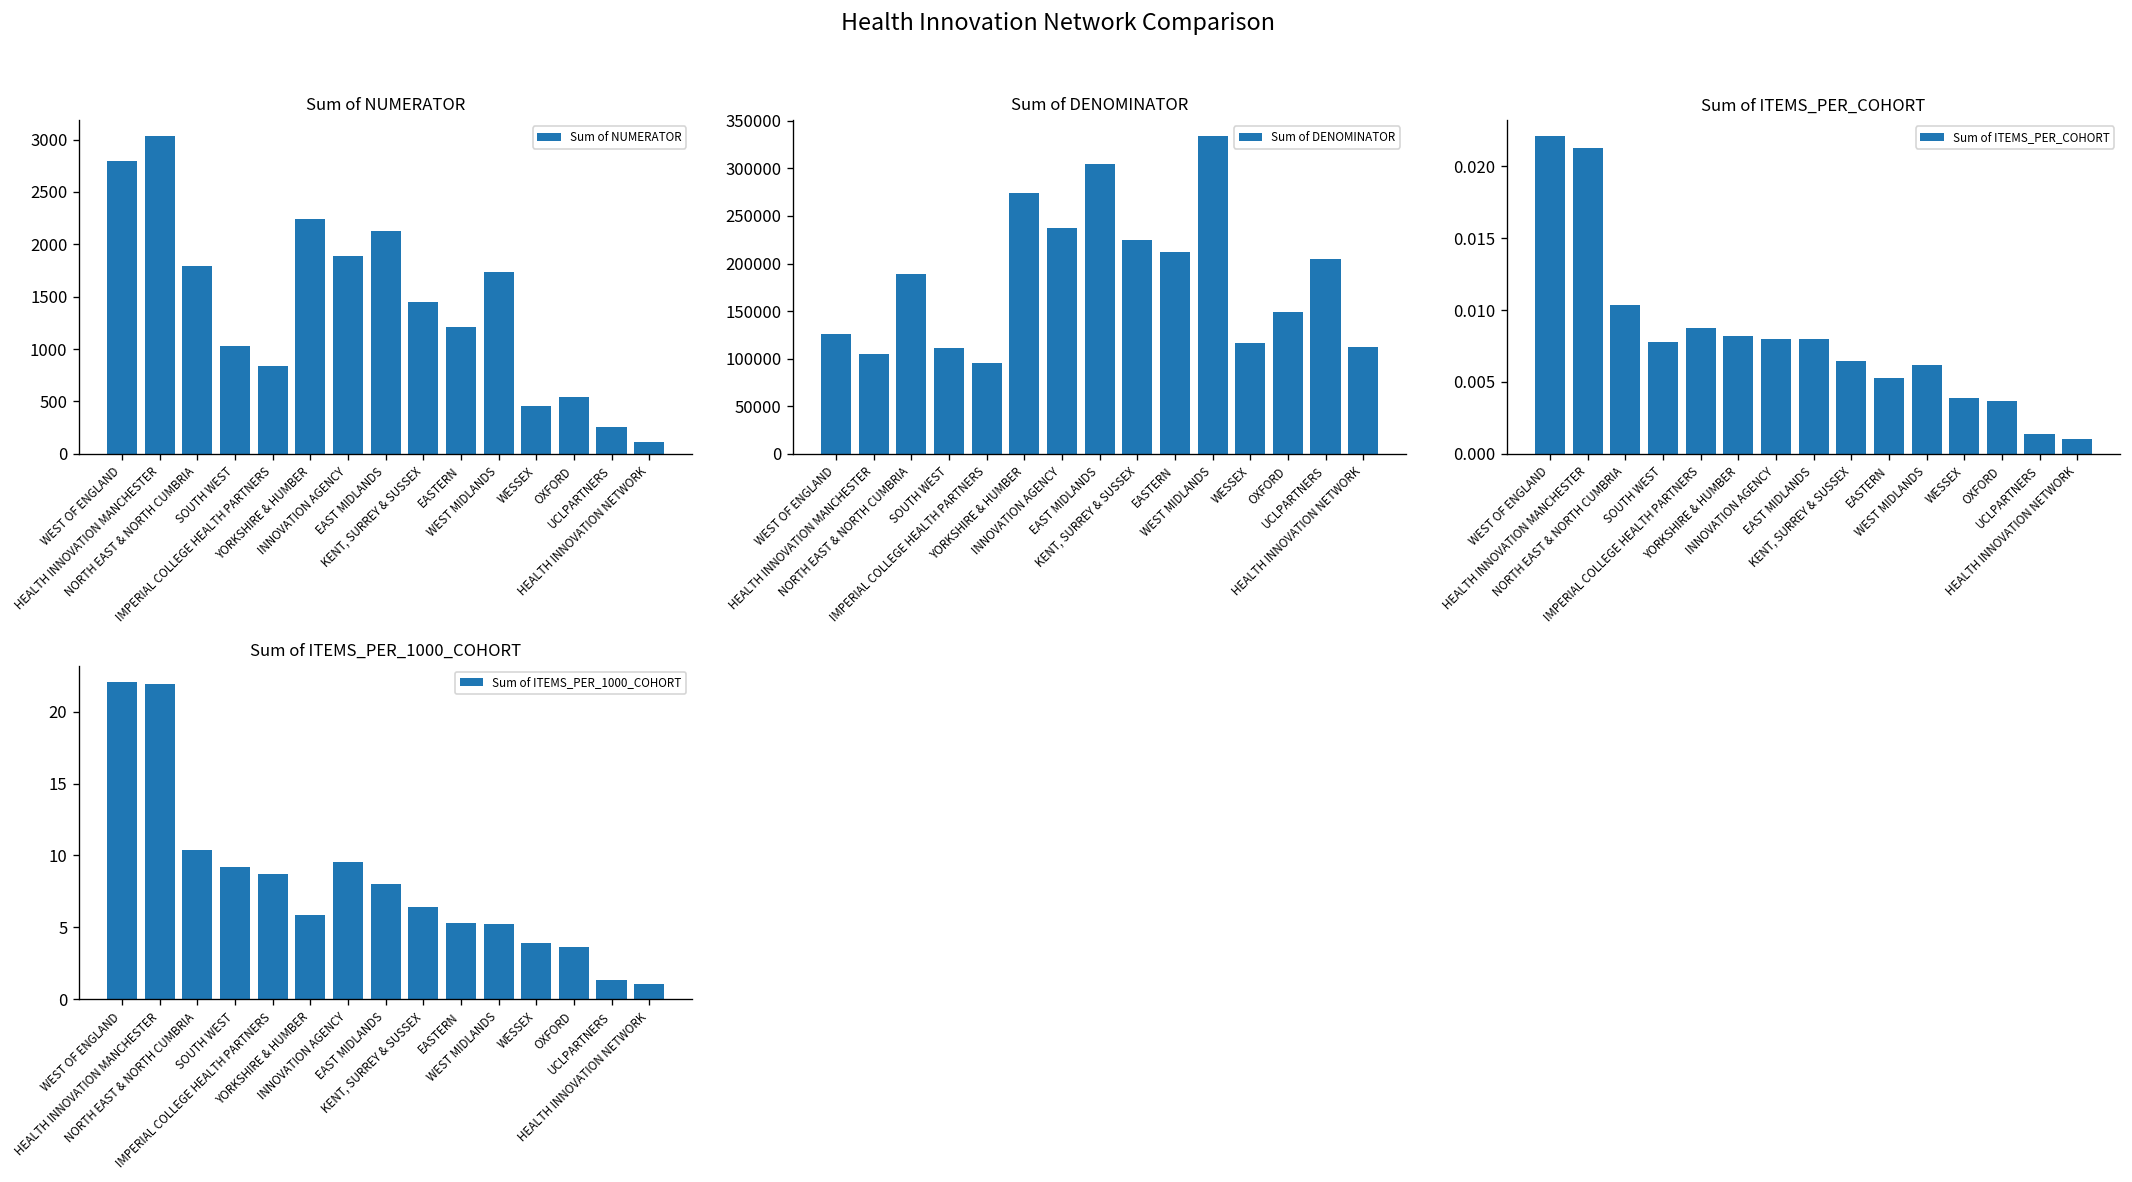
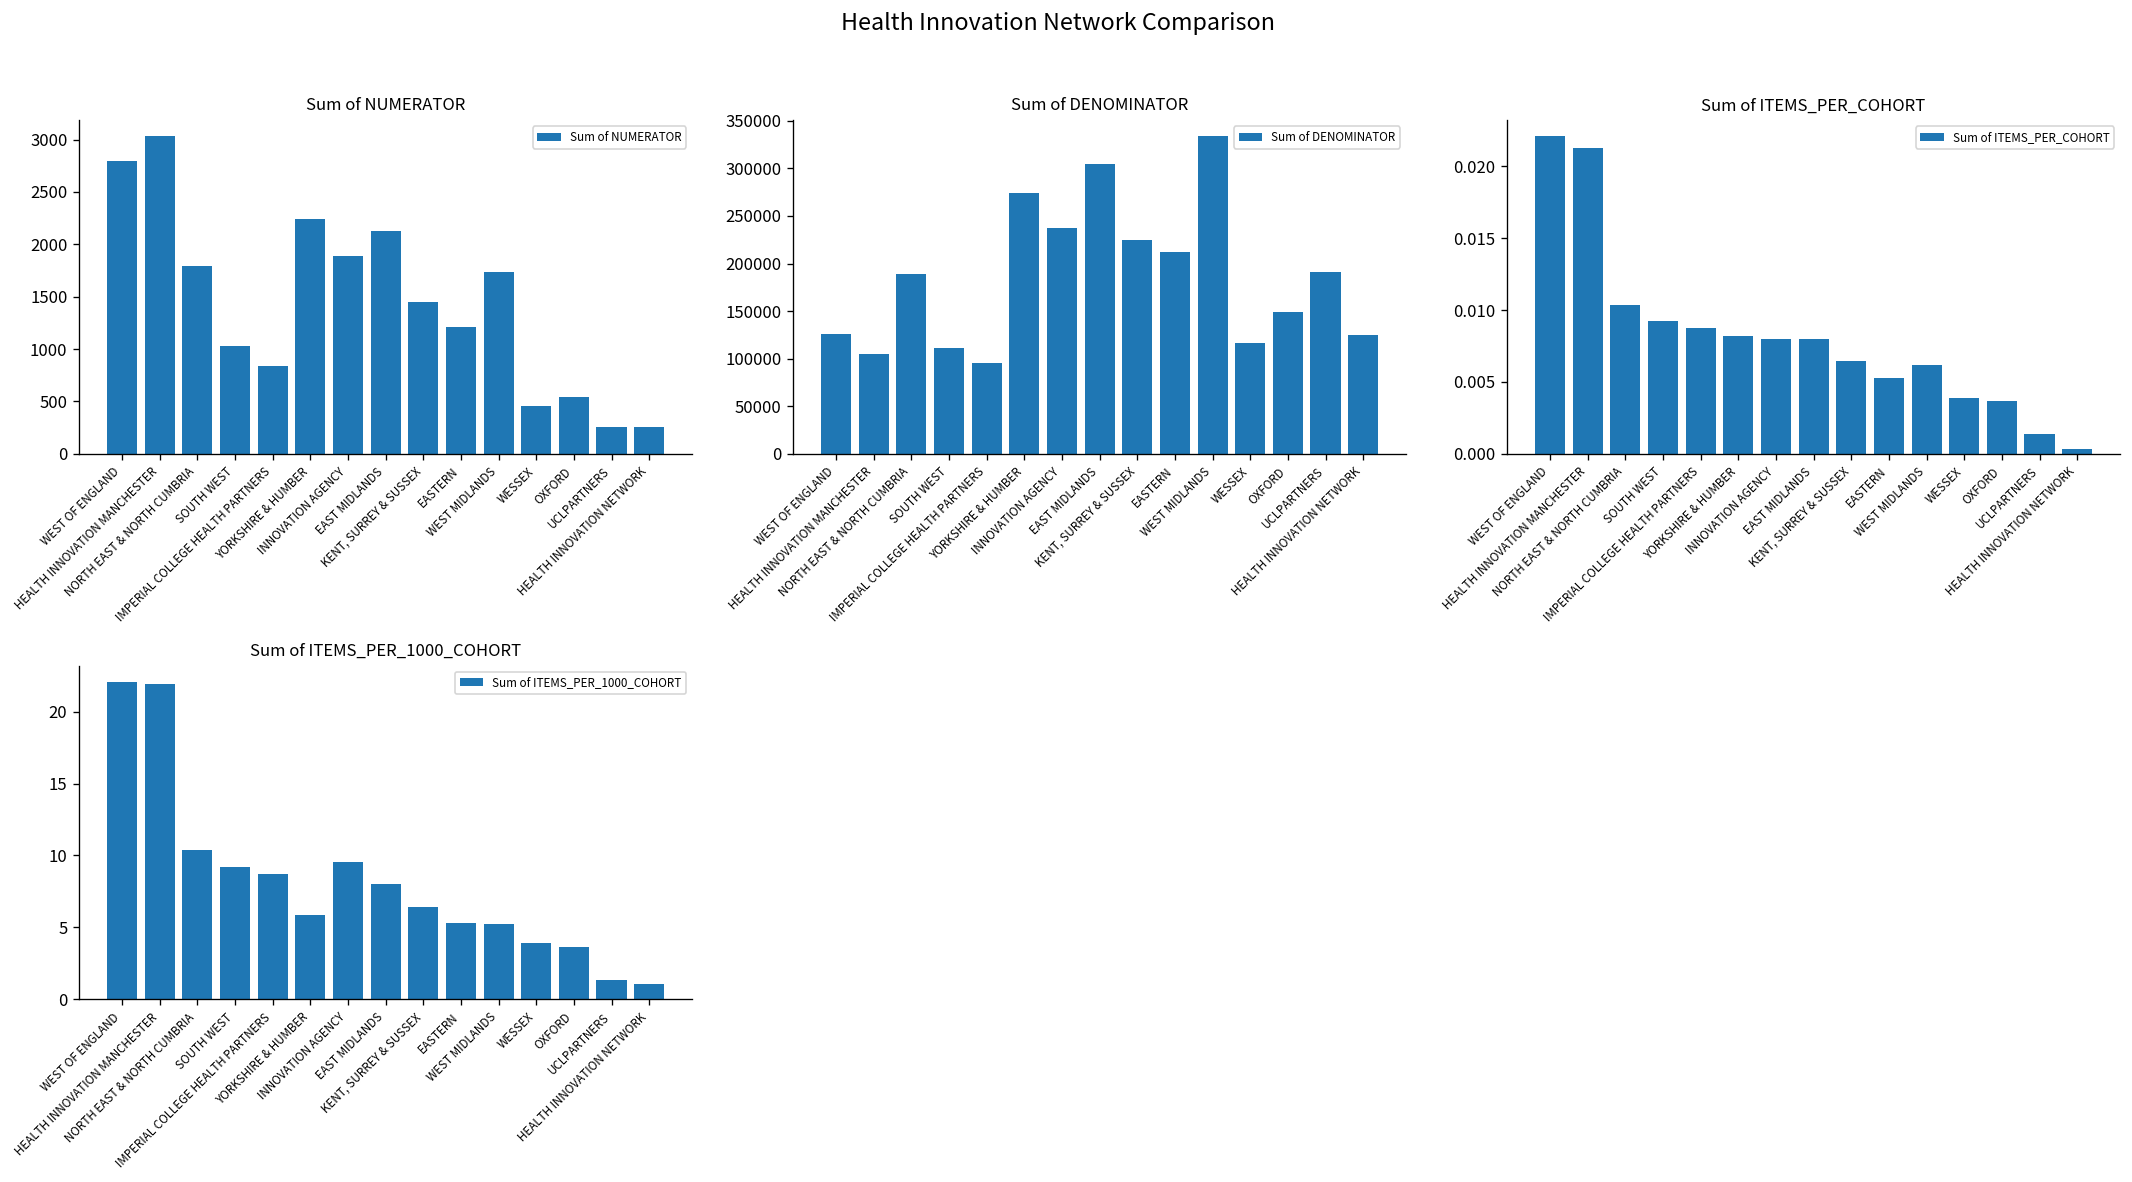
  {
    "Sum of NUMERATOR": {
      "WEST OF ENGLAND": 2800,
      "HEALTH INNOVATION MANCHESTER": 3000,
      "NORTH EAST & NORTH CUMBRIA": 1800,
      "SOUTH WEST": 1000,
      "IMPERIAL COLLEGE HEALTH PARTNERS": 800,
      "YORKSHIRE & HUMBER": 2200,
      "INNOVATION AGENCY": 1900,
      "EAST MIDLANDS": 2100,
      "KENT, SURREY & SUSSEX": 1400,
      "EASTERN": 1200,
      "WEST MIDLANDS": 1700,
      "WESSEX": 500,
      "OXFORD": 500,
      "UCLPARTNERS": 300,
-     "HEALTH INNOVATION NETWORK": 100
+     "HEALTH INNOVATION NETWORK": 300
    },
    "Sum of DENOMINATOR": {
      "WEST OF ENGLAND": 130000,
      "HEALTH INNOVATION MANCHESTER": 100000,
      "NORTH EAST & NORTH CUMBRIA": 190000,
      "SOUTH WEST": 110000,
      "IMPERIAL COLLEGE HEALTH PARTNERS": 100000,
      "YORKSHIRE & HUMBER": 270000,
      "INNOVATION AGENCY": 240000,
      "EAST MIDLANDS": 300000,
      "KENT, SURREY & SUSSEX": 230000,
      "EASTERN": 210000,
      "WEST MIDLANDS": 330000,
      "WESSEX": 120000,
      "OXFORD": 150000,
-     "UCLPARTNERS": 200000,
-     "HEALTH INNOVATION NETWORK": 110000
+     "UCLPARTNERS": 190000,
+     "HEALTH INNOVATION NETWORK": 130000
    },
    "Sum of ITEMS_PER_COHORT": {
      "WEST OF ENGLAND": 0.0221,
      "HEALTH INNOVATION MANCHESTER": 0.0213,
      "NORTH EAST & NORTH CUMBRIA": 0.0104,
-     "SOUTH WEST": 0.0078,
+     "SOUTH WEST": 0.0092,
      "IMPERIAL COLLEGE HEALTH PARTNERS": 0.0087,
      "YORKSHIRE & HUMBER": 0.0082,
      "INNOVATION AGENCY": 0.0080,
      "EAST MIDLANDS": 0.0080,
      "KENT, SURREY & SUSSEX": 0.0064,
      "EASTERN": 0.0053,
      "WEST MIDLANDS": 0.0062,
      "WESSEX": 0.0039,
      "OXFORD": 0.0036,
      "UCLPARTNERS": 0.0014,
-     "HEALTH INNOVATION NETWORK": 0.0010
+     "HEALTH INNOVATION NETWORK": 0.0003
    },
    "Sum of ITEMS_PER_1000_COHORT": {
      "WEST OF ENGLAND": 22.1,
      "HEALTH INNOVATION MANCHESTER": 21.9,
      "NORTH EAST & NORTH CUMBRIA": 10.4,
      "SOUTH WEST": 9.2,
      "IMPERIAL COLLEGE HEALTH PARTNERS": 8.7,
      "YORKSHIRE & HUMBER": 5.8,
      "INNOVATION AGENCY": 9.6,
      "EAST MIDLANDS": 8.0,
      "KENT, SURREY & SUSSEX": 6.4,
      "EASTERN": 5.3,
      "WEST MIDLANDS": 5.2,
      "WESSEX": 3.9,
      "OXFORD": 3.6,
      "UCLPARTNERS": 1.4,
      "HEALTH INNOVATION NETWORK": 1.0
    }
  }
